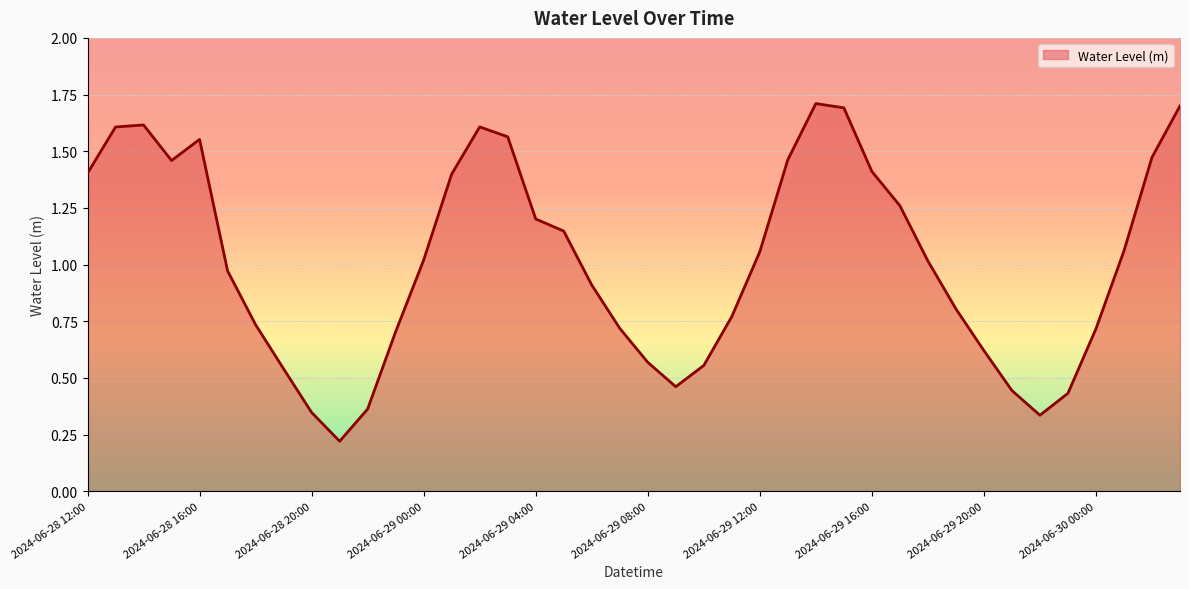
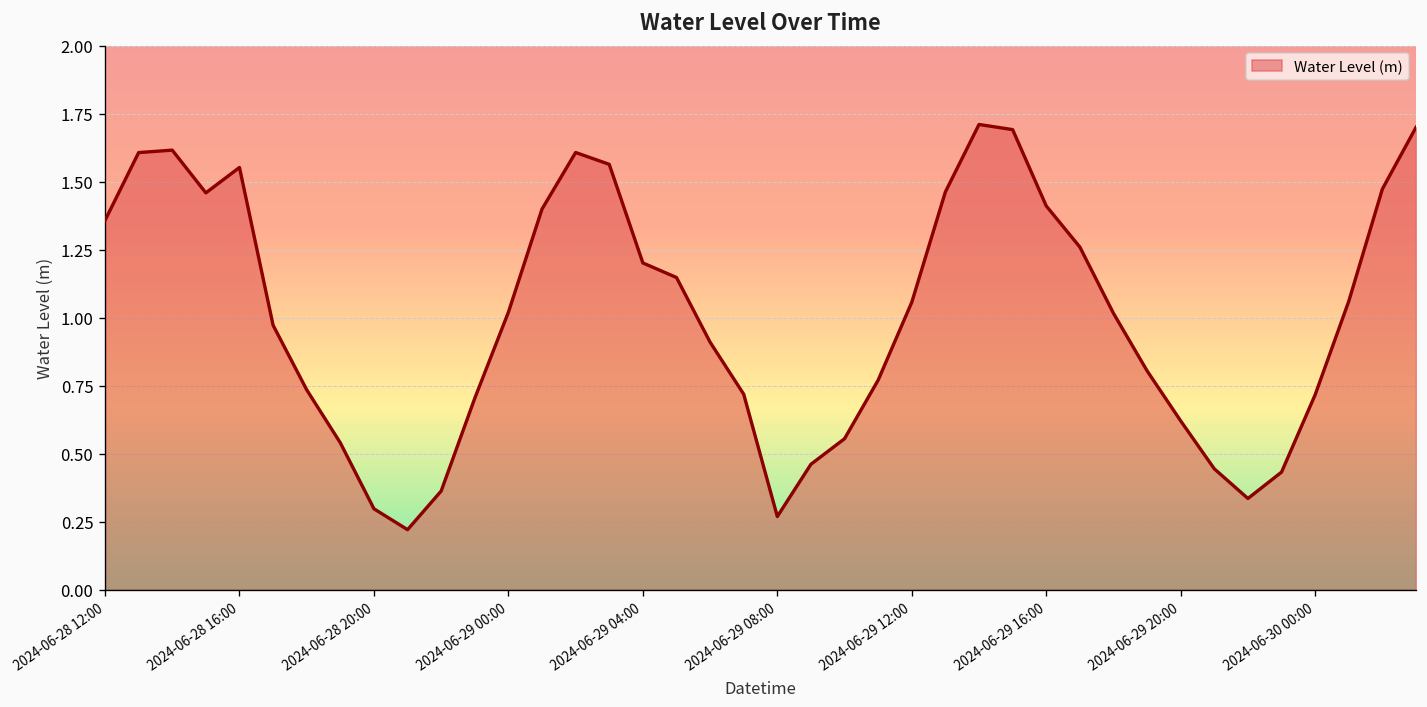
  {
-   "2024-06-28 12:00": 1.40,
+   "2024-06-28 12:00": 1.36,
    "2024-06-28 16:00": 1.55,
-   "2024-06-28 20:00": 0.35,
+   "2024-06-28 20:00": 0.30,
    "2024-06-29 00:00": 1.02,
    "2024-06-29 04:00": 1.20,
-   "2024-06-29 08:00": 0.57,
+   "2024-06-29 08:00": 0.27,
    "2024-06-29 12:00": 1.06,
    "2024-06-29 16:00": 1.41,
    "2024-06-29 20:00": 0.62,
    "2024-06-30 00:00": 0.72
  }
